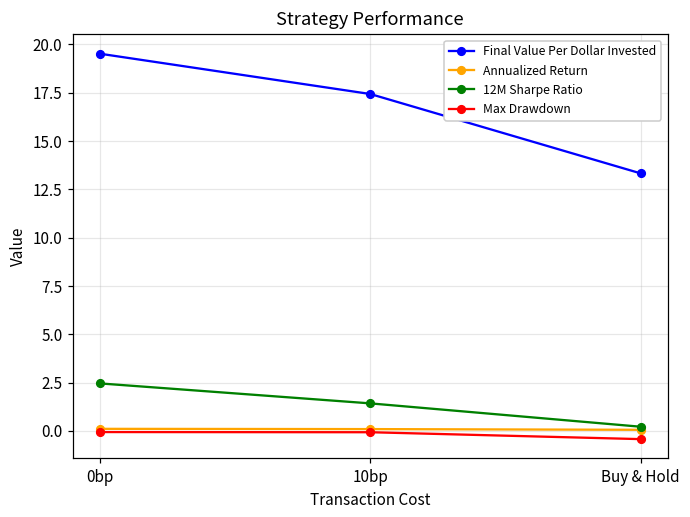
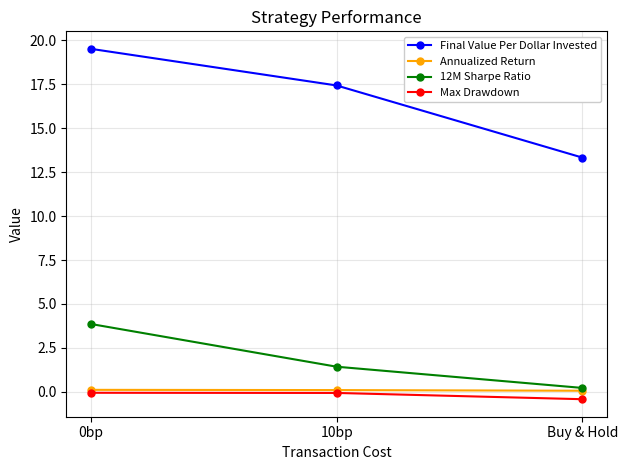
  {
    "Final Value Per Dollar Invested": {
      "0bp": 19.5,
      "10bp": 17.4,
      "Buy & Hold": 13.3
    },
    "Annualized Return": {
      "0bp": 0.1,
      "10bp": 0.1,
      "Buy & Hold": 0.1
    },
    "12M Sharpe Ratio": {
-     "0bp": 2.5,
+     "0bp": 3.9,
      "10bp": 1.4,
      "Buy & Hold": 0.2
    },
    "Max Drawdown": {
      "0bp": -0.1,
      "10bp": -0.1,
      "Buy & Hold": -0.4
    }
  }
